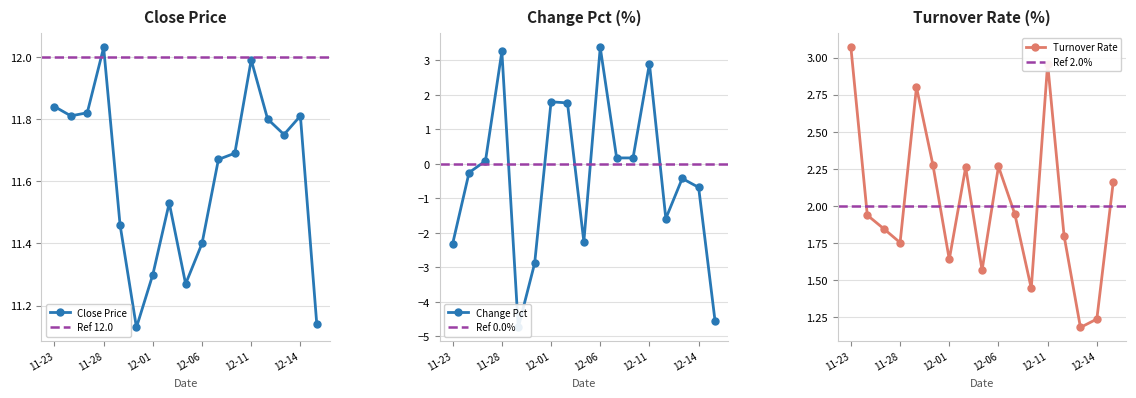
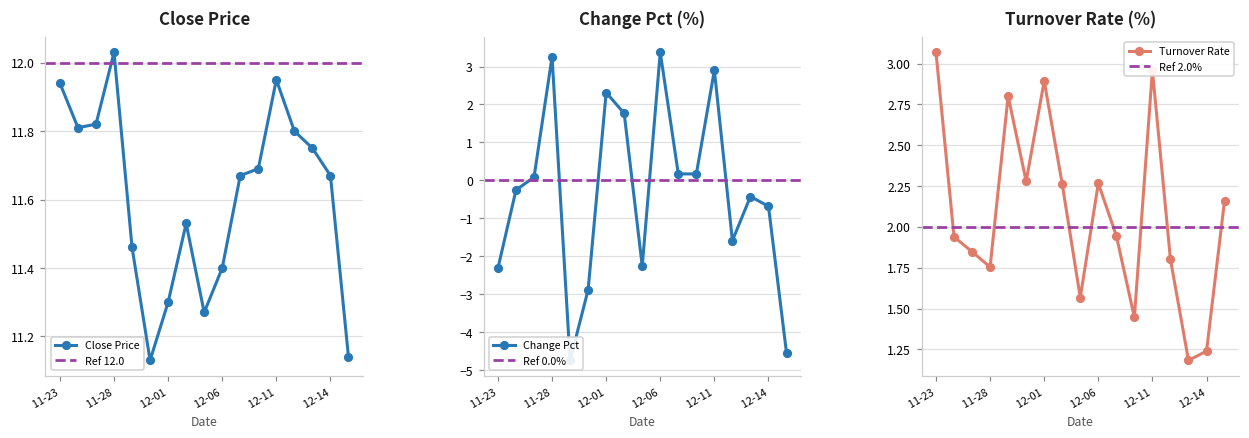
  {
    "Close Price": {
-     "11-23": 11.84,
+     "11-23": 11.94,
      "11-28": 12.03,
      "12-01": 11.30,
      "12-06": 11.40,
-     "12-11": 11.99,
-     "12-14": 11.81
+     "12-11": 11.95,
+     "12-14": 11.67
    },
    "Change Pct (%)": {
      "11-23": -2.3,
      "11-28": 3.3,
-     "12-01": 1.8,
+     "12-01": 2.3,
      "12-06": 3.4,
      "12-11": 2.9,
      "12-14": -0.7
    },
    "Turnover Rate (%)": {
      "11-23": 3.07,
      "11-28": 1.75,
-     "12-01": 1.64,
+     "12-01": 2.89,
      "12-06": 2.27,
      "12-14": 1.24
    }
  }
